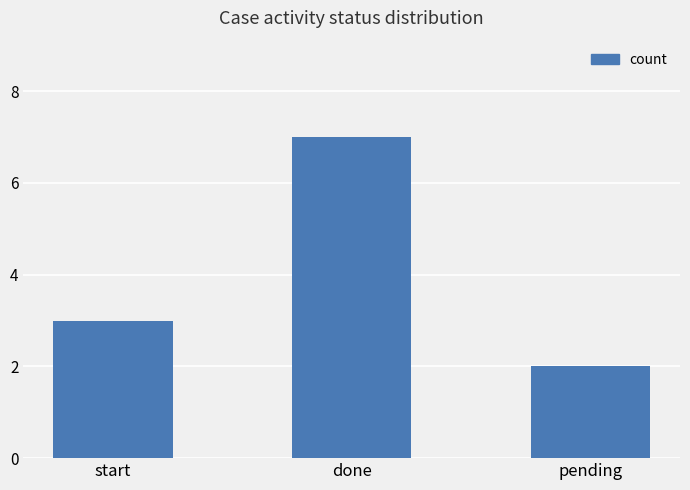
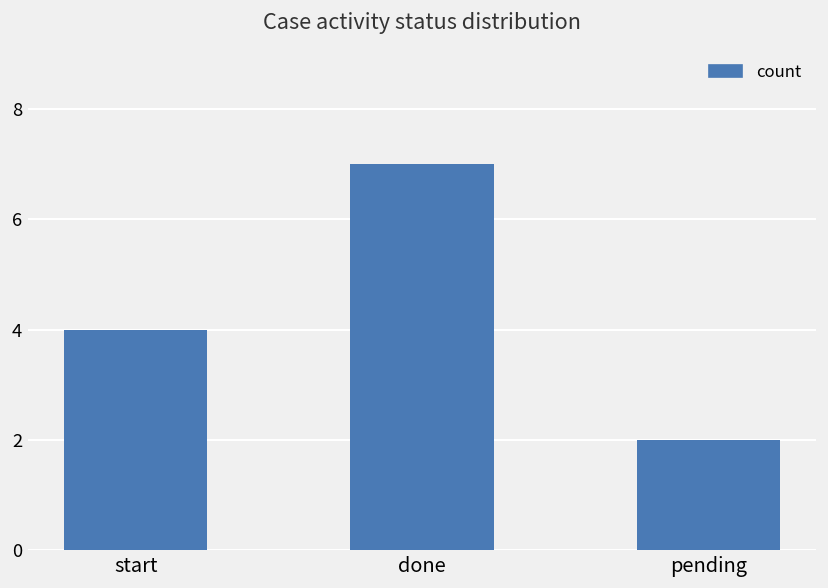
  {
-   "start": 3,
+   "start": 4,
    "done": 7,
    "pending": 2
  }
